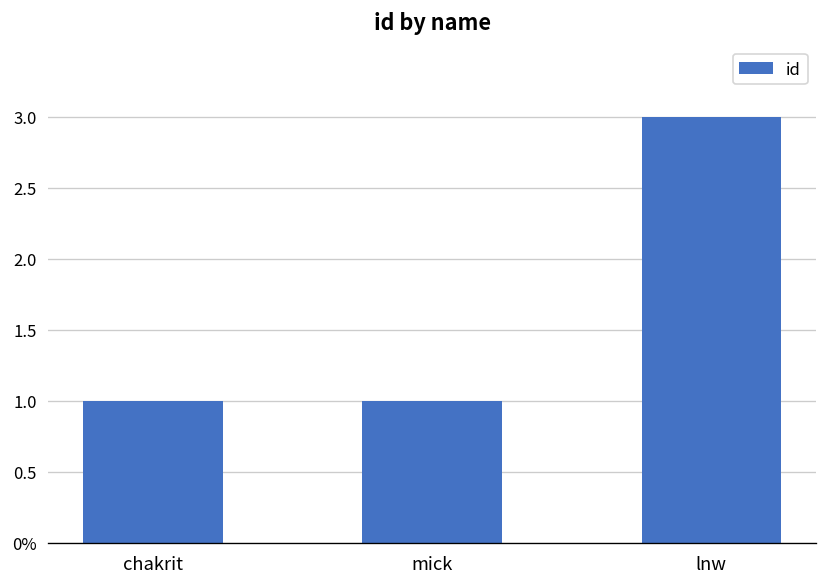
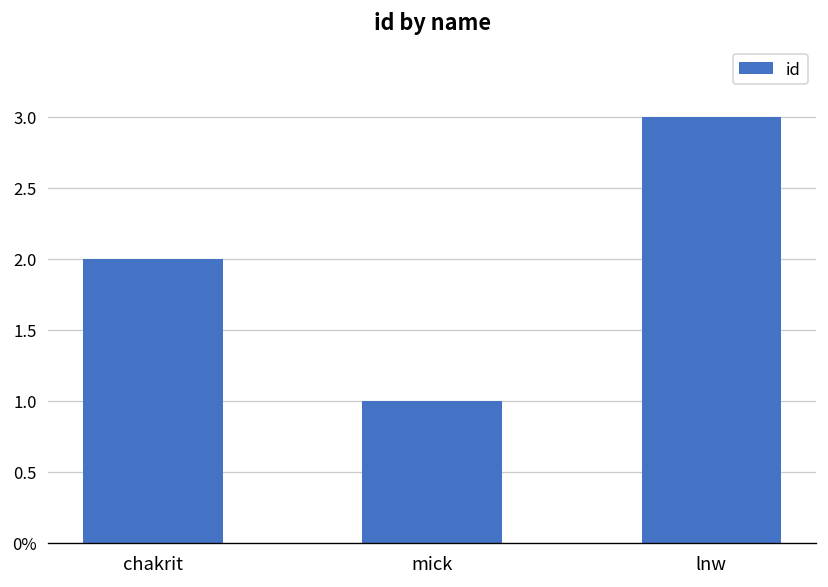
  {
-   "chakrit": 1,
+   "chakrit": 2,
    "mick": 1,
    "lnw": 3
  }
